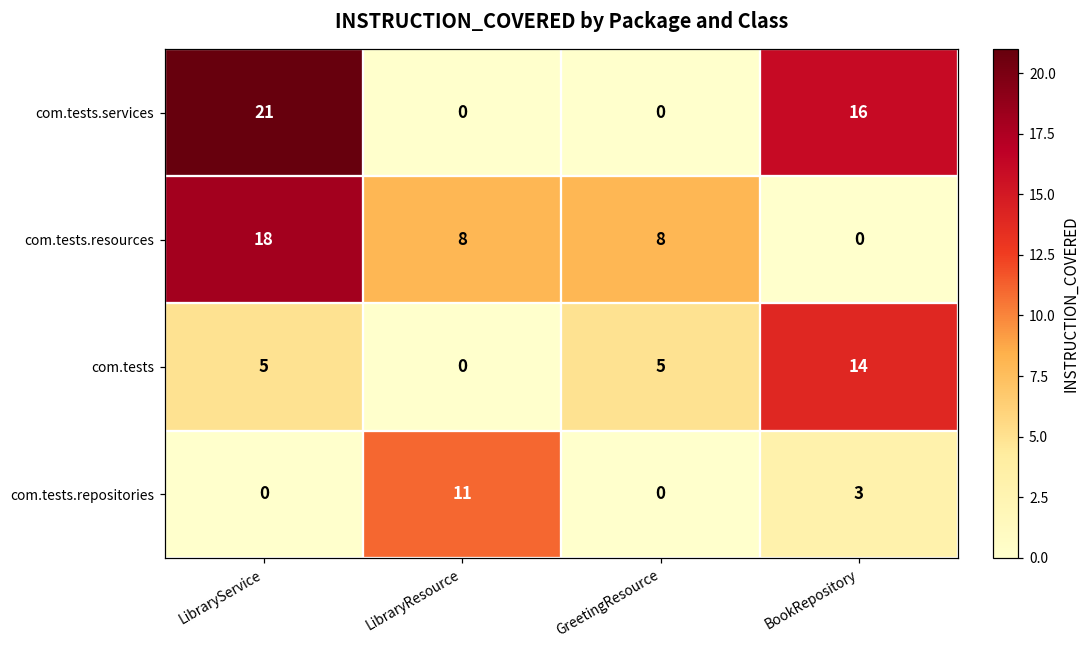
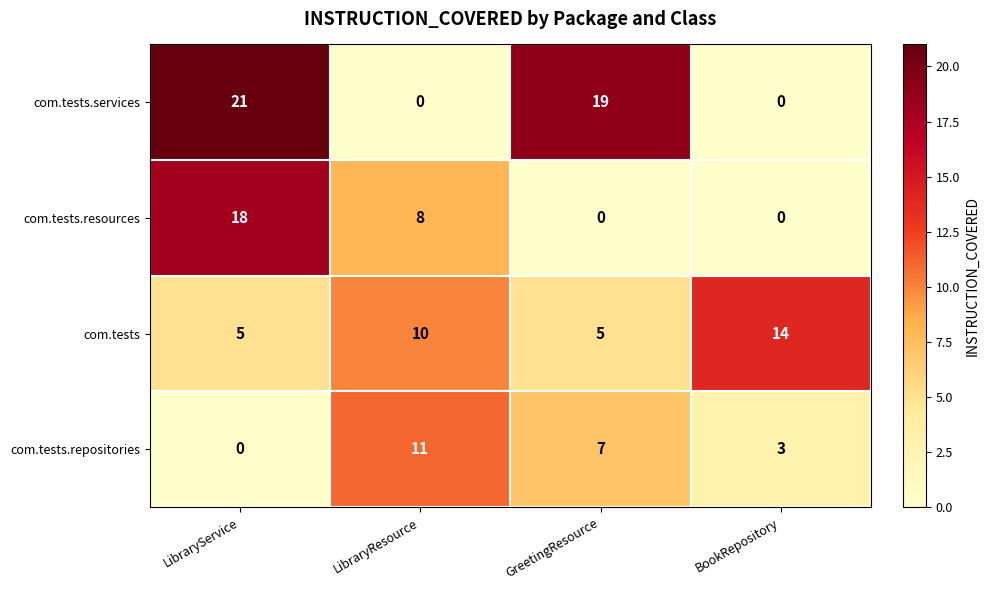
  {
    "com.tests.services": {
      "LibraryService": 21,
      "LibraryResource": 0,
-     "GreetingResource": 0,
-     "BookRepository": 16
+     "GreetingResource": 19,
+     "BookRepository": 0
    },
    "com.tests.resources": {
      "LibraryService": 18,
      "LibraryResource": 8,
-     "GreetingResource": 8,
+     "GreetingResource": 0,
      "BookRepository": 0
    },
    "com.tests": {
      "LibraryService": 5,
-     "LibraryResource": 0,
+     "LibraryResource": 10,
      "GreetingResource": 5,
      "BookRepository": 14
    },
    "com.tests.repositories": {
      "LibraryService": 0,
      "LibraryResource": 11,
-     "GreetingResource": 0,
+     "GreetingResource": 7,
      "BookRepository": 3
    }
  }
